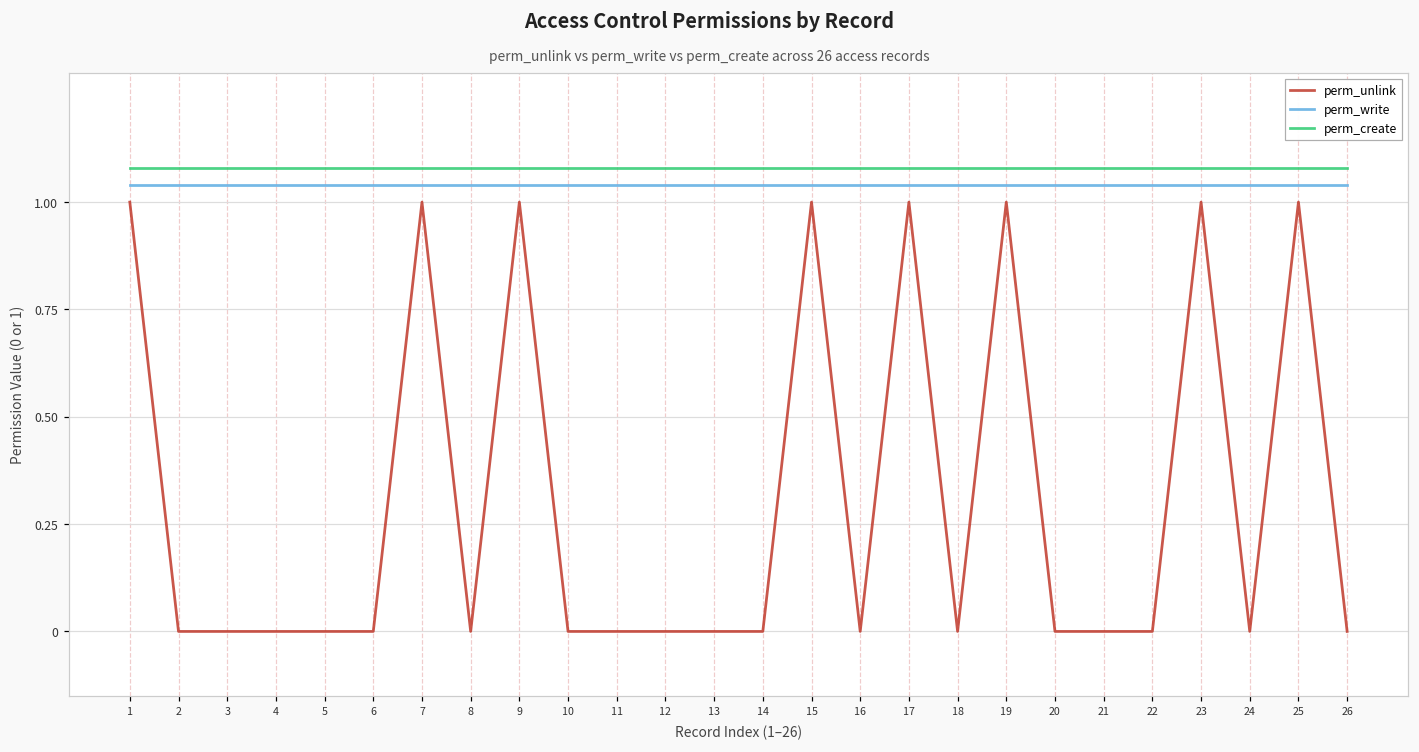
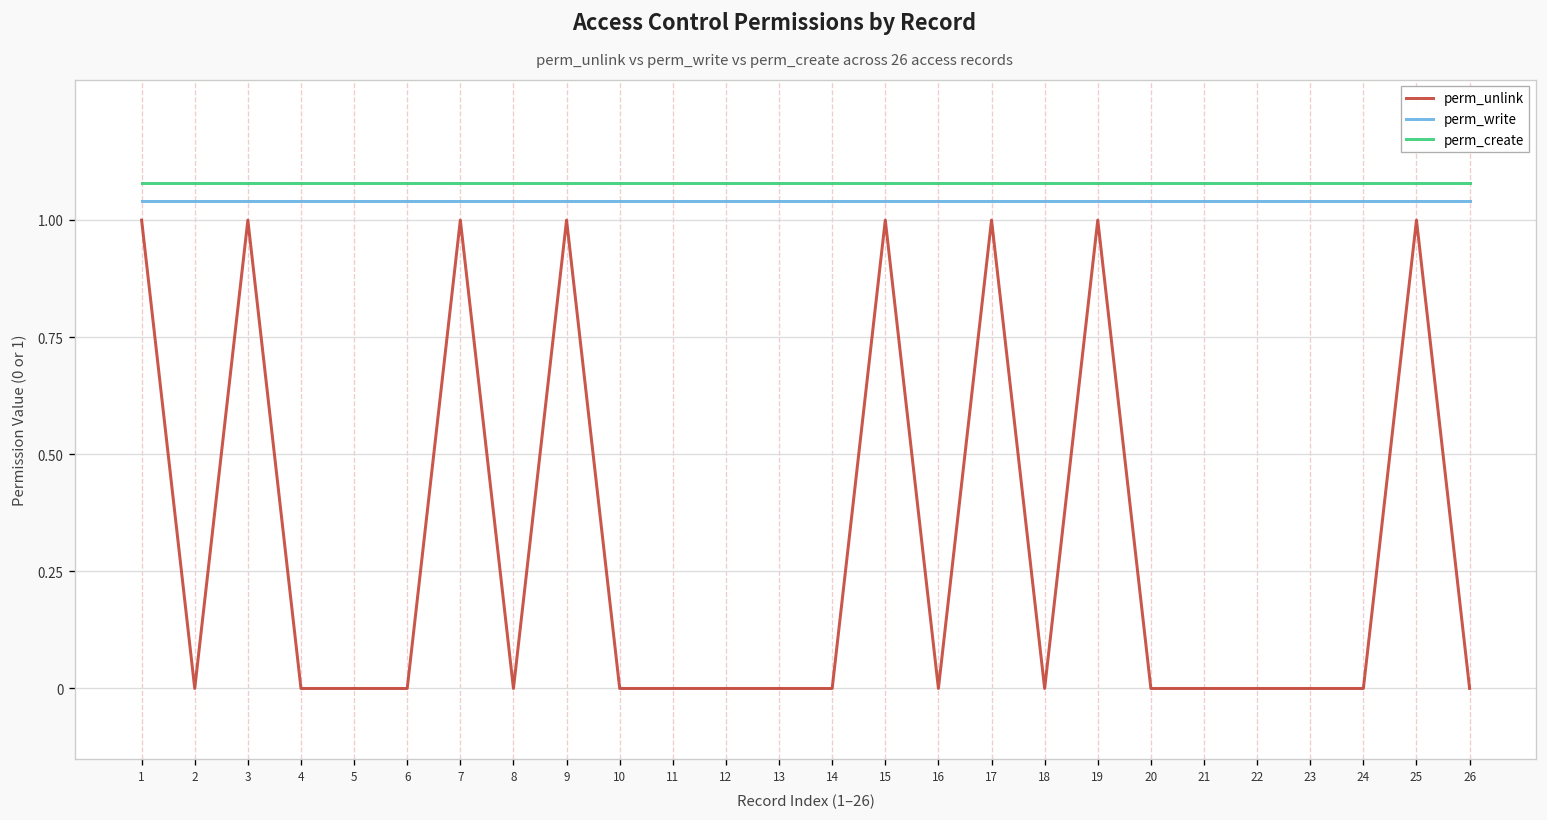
  {
    "perm_unlink": {
      "1": 1,
      "2": 0,
-     "3": 0,
+     "3": 1,
      "4": 0,
      "5": 0,
      "6": 0,
      "7": 1,
      "8": 0,
      "9": 1,
      "10": 0,
      "11": 0,
      "12": 0,
      "13": 0,
      "14": 0,
      "15": 1,
      "16": 0,
      "17": 1,
      "18": 0,
      "19": 1,
      "20": 0,
      "21": 0,
      "22": 0,
-     "23": 1,
+     "23": 0,
      "24": 0,
      "25": 1,
      "26": 0
    },
    "perm_write": {
      "1": 1.04,
      "2": 1.04,
      "3": 1.04,
      "4": 1.04,
      "5": 1.04,
      "6": 1.04,
      "7": 1.04,
      "8": 1.04,
      "9": 1.04,
      "10": 1.04,
      "11": 1.04,
      "12": 1.04,
      "13": 1.04,
      "14": 1.04,
      "15": 1.04,
      "16": 1.04,
      "17": 1.04,
      "18": 1.04,
      "19": 1.04,
      "20": 1.04,
      "21": 1.04,
      "22": 1.04,
      "23": 1.04,
      "24": 1.04,
      "25": 1.04,
      "26": 1.04
    },
    "perm_create": {
      "1": 1.08,
      "2": 1.08,
      "3": 1.08,
      "4": 1.08,
      "5": 1.08,
      "6": 1.08,
      "7": 1.08,
      "8": 1.08,
      "9": 1.08,
      "10": 1.08,
      "11": 1.08,
      "12": 1.08,
      "13": 1.08,
      "14": 1.08,
      "15": 1.08,
      "16": 1.08,
      "17": 1.08,
      "18": 1.08,
      "19": 1.08,
      "20": 1.08,
      "21": 1.08,
      "22": 1.08,
      "23": 1.08,
      "24": 1.08,
      "25": 1.08,
      "26": 1.08
    }
  }
